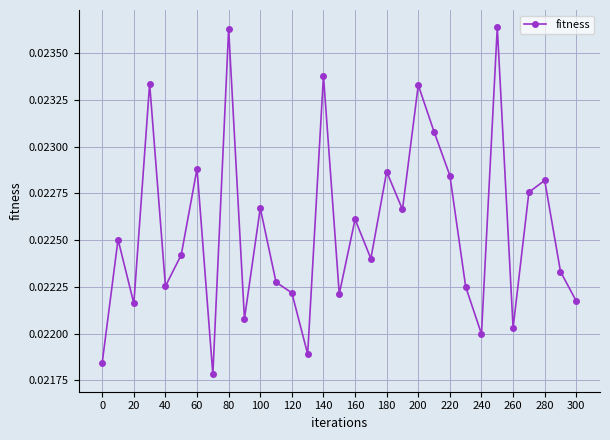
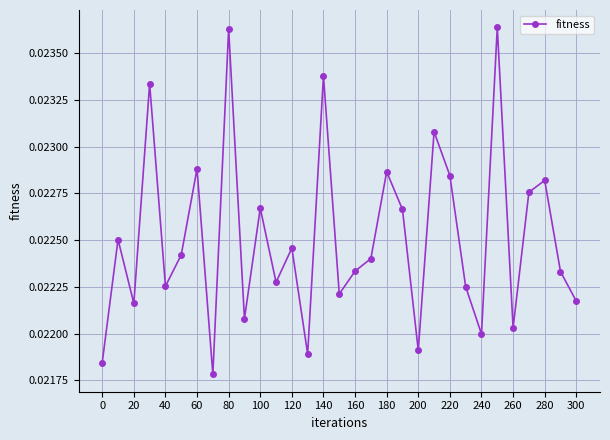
  {
    "0": 0.02184,
    "20": 0.02216,
    "40": 0.02225,
    "60": 0.02288,
    "80": 0.02363,
    "100": 0.02267,
-   "120": 0.02222,
+   "120": 0.02246,
    "140": 0.02338,
-   "160": 0.02261,
+   "160": 0.02233,
    "180": 0.02287,
-   "200": 0.02333,
+   "200": 0.02191,
    "220": 0.02285,
    "240": 0.02200,
    "260": 0.02203,
    "280": 0.02282,
    "300": 0.02217
  }
